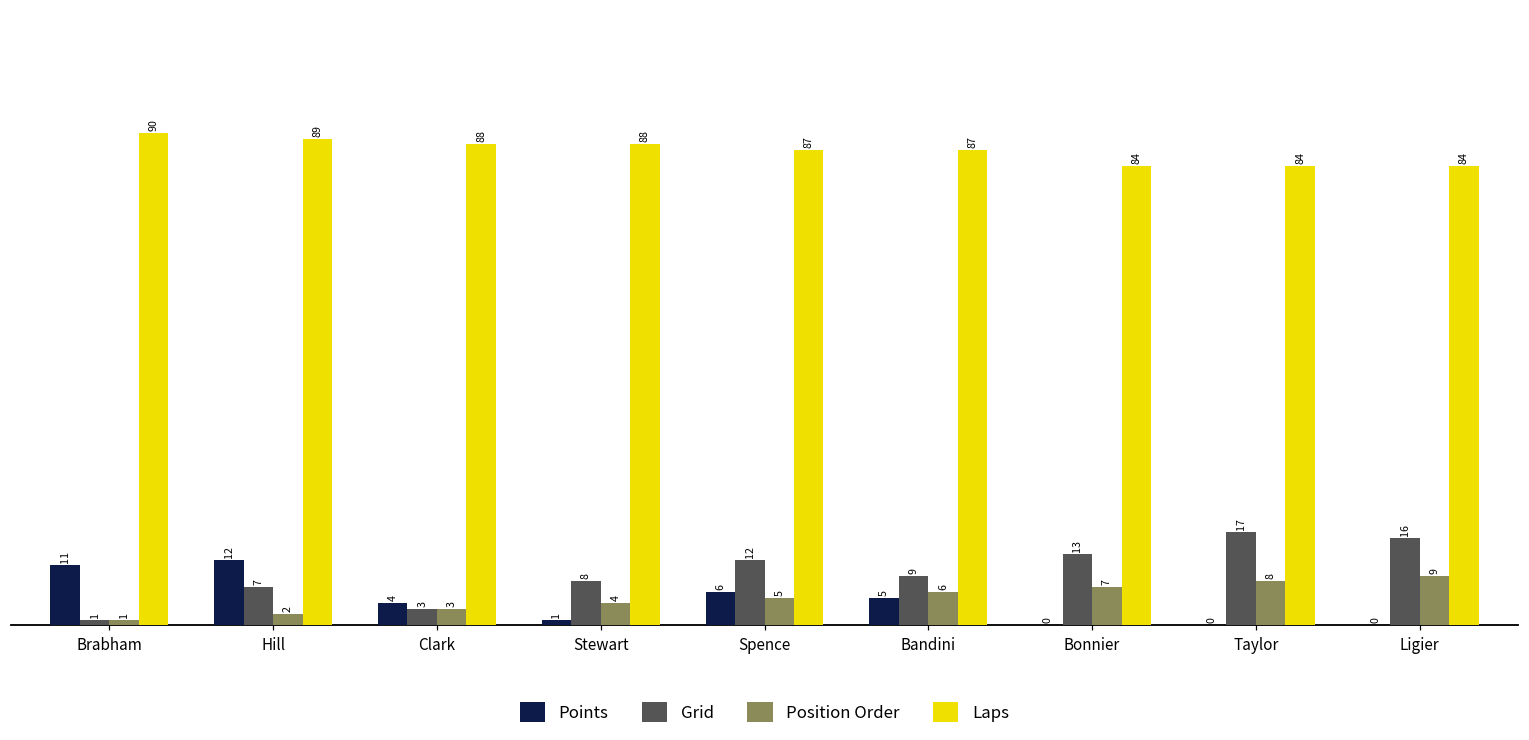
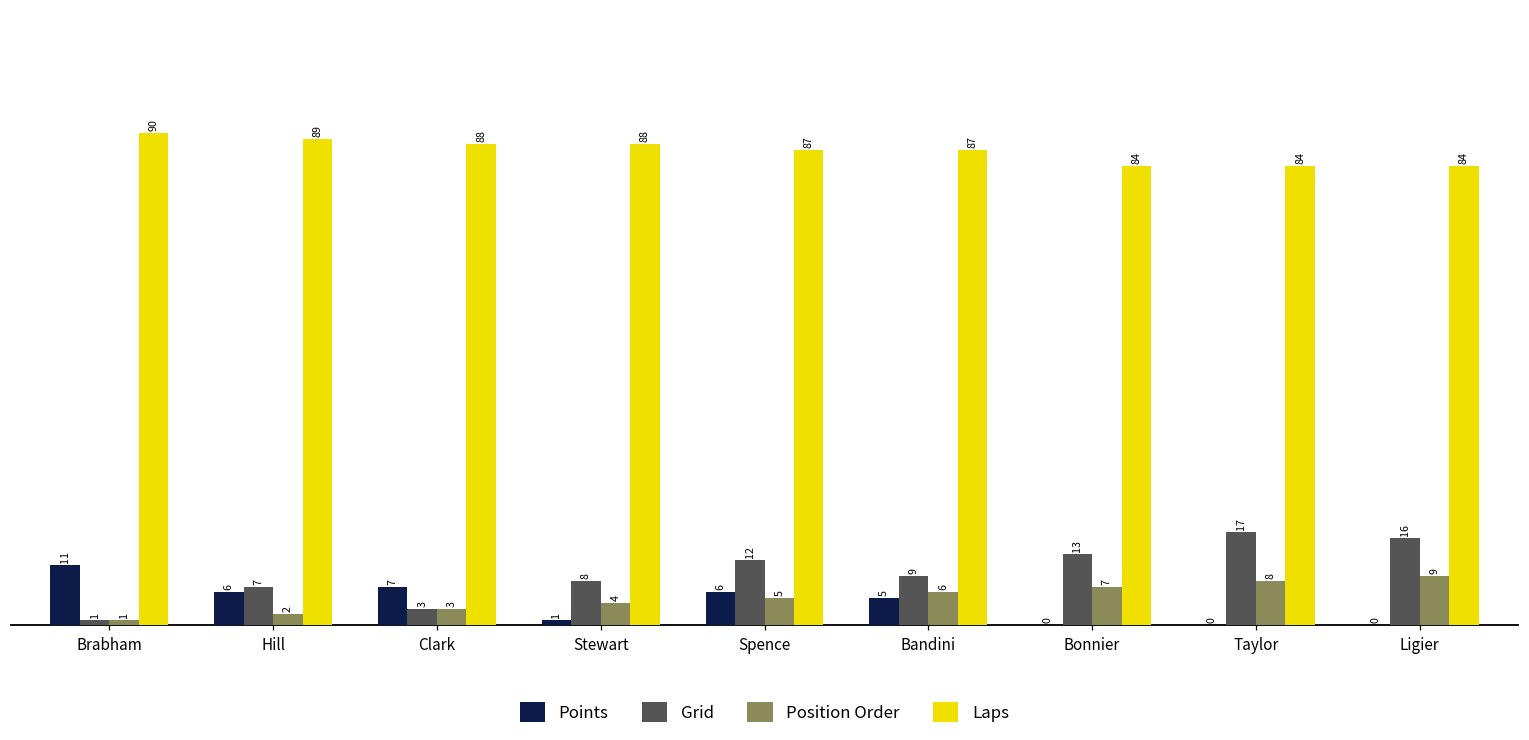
  {
    "Points": {
      "Brabham": 11,
-     "Hill": 12,
-     "Clark": 4,
+     "Hill": 6,
+     "Clark": 7,
      "Stewart": 1,
      "Spence": 6,
      "Bandini": 5,
      "Bonnier": 0,
      "Taylor": 0,
      "Ligier": 0
    },
    "Grid": {
      "Brabham": 1,
      "Hill": 7,
      "Clark": 3,
      "Stewart": 8,
      "Spence": 12,
      "Bandini": 9,
      "Bonnier": 13,
      "Taylor": 17,
      "Ligier": 16
    },
    "Position Order": {
      "Brabham": 1,
      "Hill": 2,
      "Clark": 3,
      "Stewart": 4,
      "Spence": 5,
      "Bandini": 6,
      "Bonnier": 7,
      "Taylor": 8,
      "Ligier": 9
    },
    "Laps": {
      "Brabham": 90,
      "Hill": 89,
      "Clark": 88,
      "Stewart": 88,
      "Spence": 87,
      "Bandini": 87,
      "Bonnier": 84,
      "Taylor": 84,
      "Ligier": 84
    }
  }
